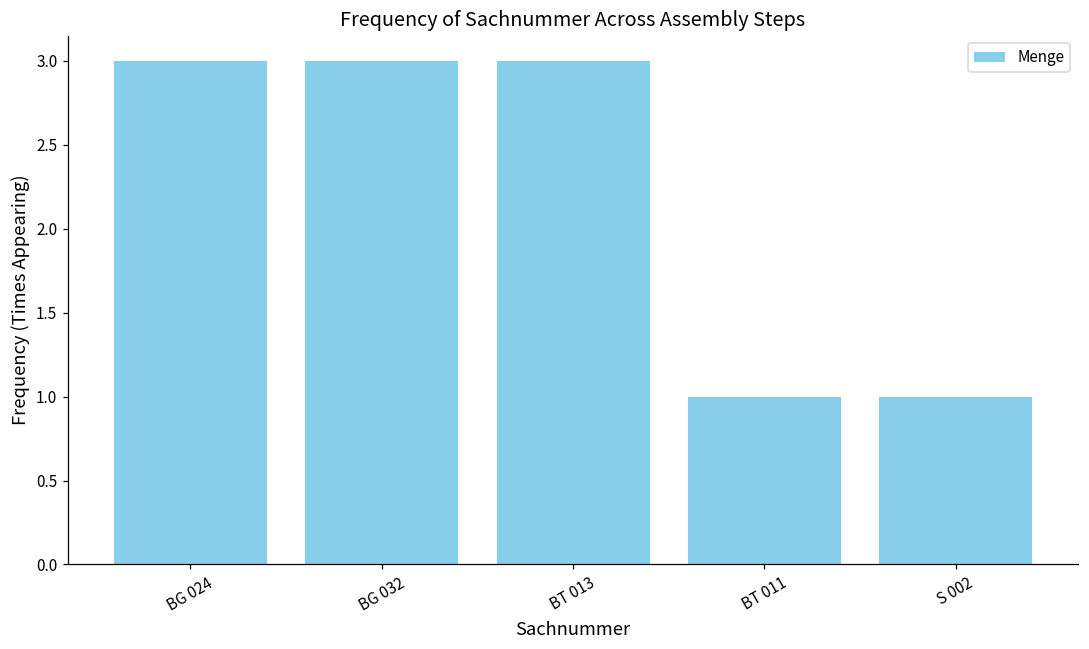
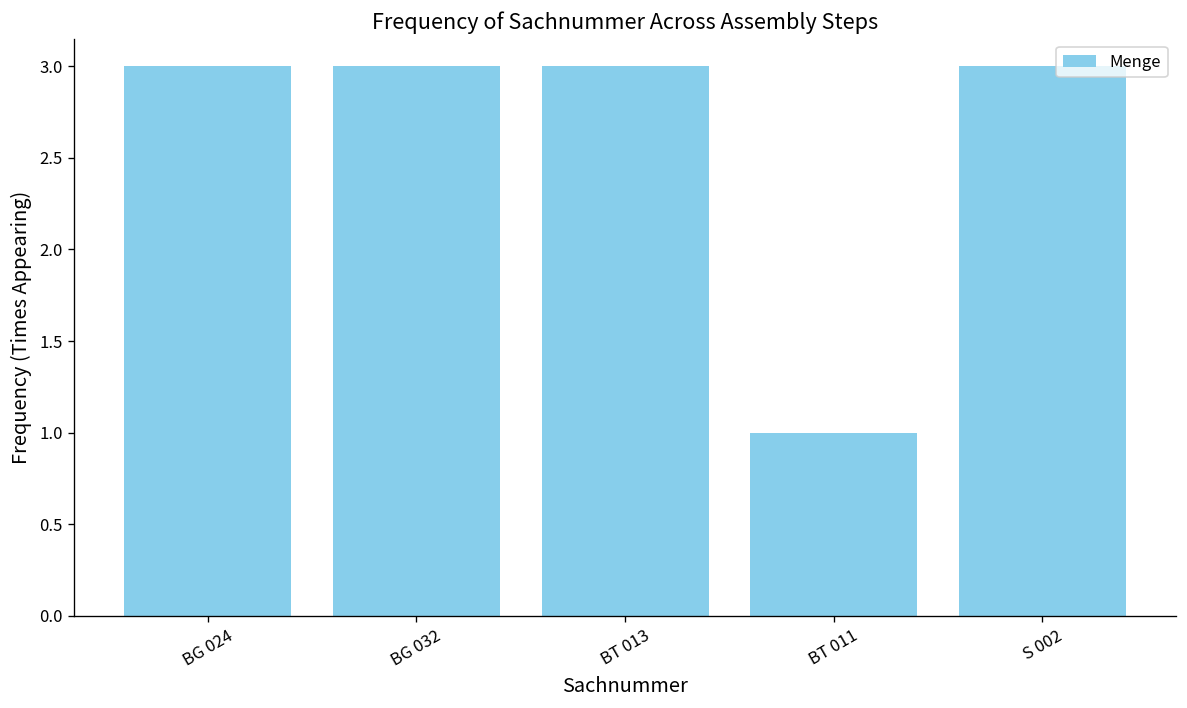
  {
    "BG 024": 3,
    "BG 032": 3,
    "BT 013": 3,
    "BT 011": 1,
-   "S 002": 1
+   "S 002": 3
  }
